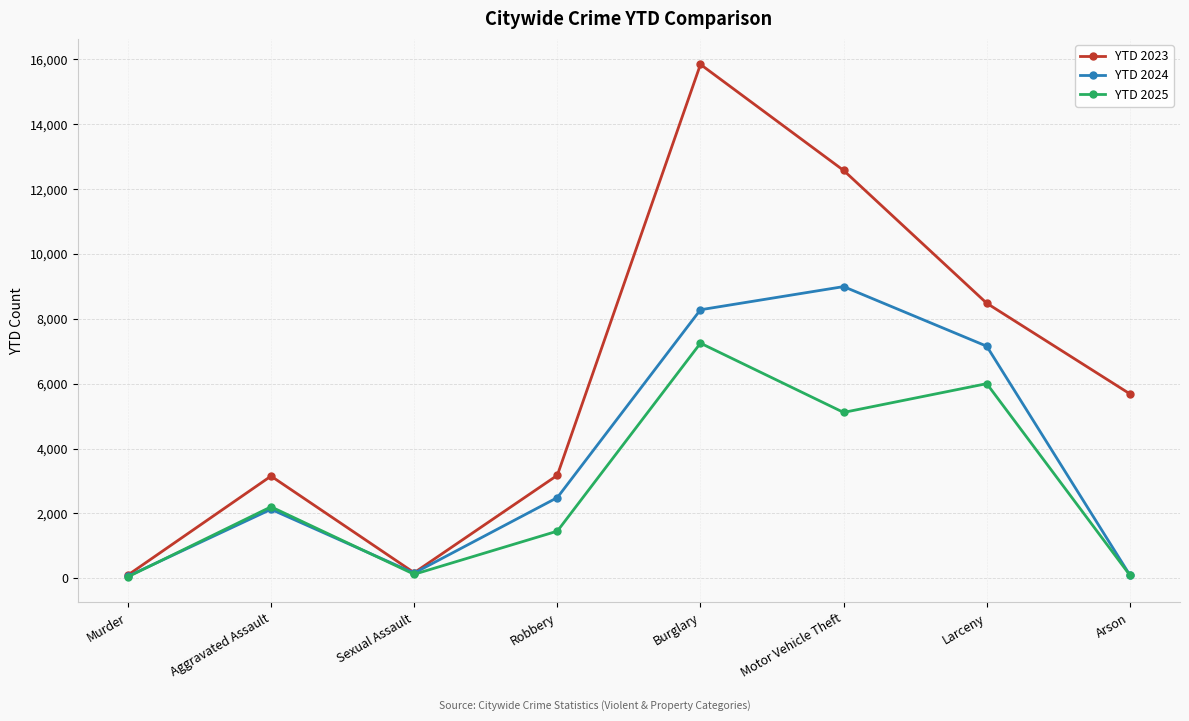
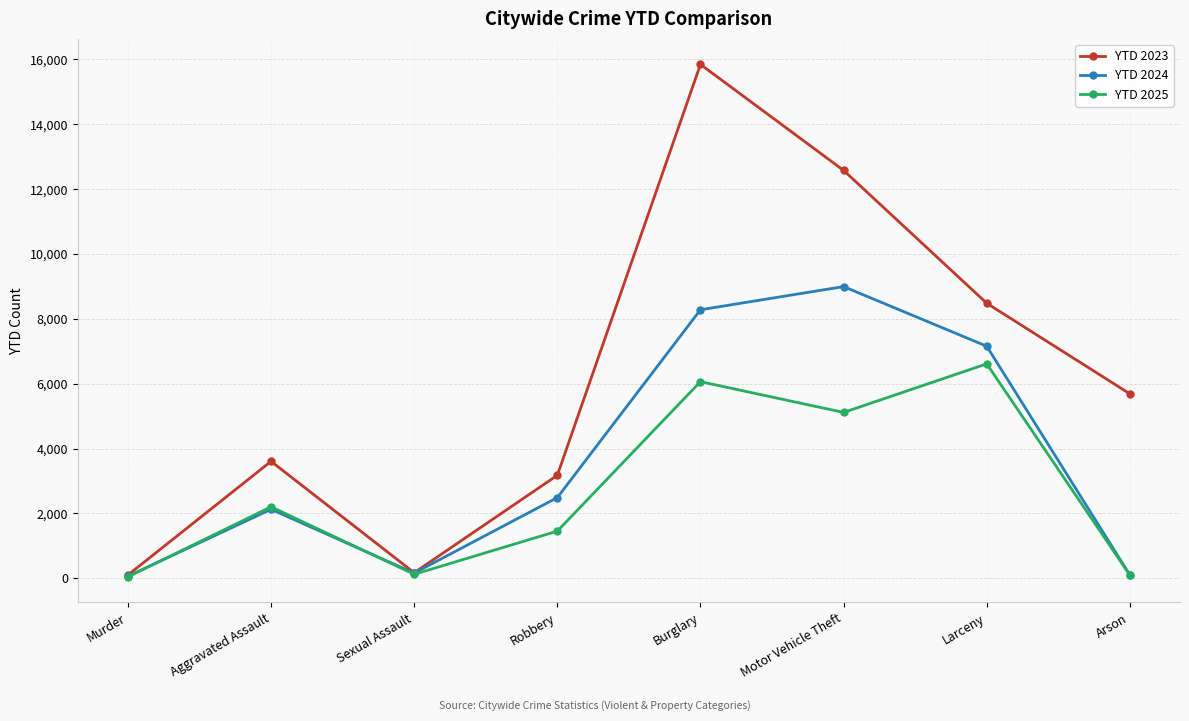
  {
    "YTD 2023": {
-     "Aggravated Assault": "3,200",
+     "Aggravated Assault": "3,600",
      "Robbery": "3,200",
      "Burglary": "15,800",
      "Motor Vehicle Theft": "12,600",
      "Larceny": "8,500",
      "Arson": "5,700"
    },
    "YTD 2024": {
      "Robbery": "2,500",
      "Burglary": "8,300",
      "Motor Vehicle Theft": "9,000",
      "Larceny": "7,200"
    },
    "YTD 2025": {
      "Robbery": "1,500",
-     "Burglary": "7,300",
+     "Burglary": "6,100",
      "Motor Vehicle Theft": "5,100",
-     "Larceny": "6,000"
+     "Larceny": "6,600"
    }
  }
